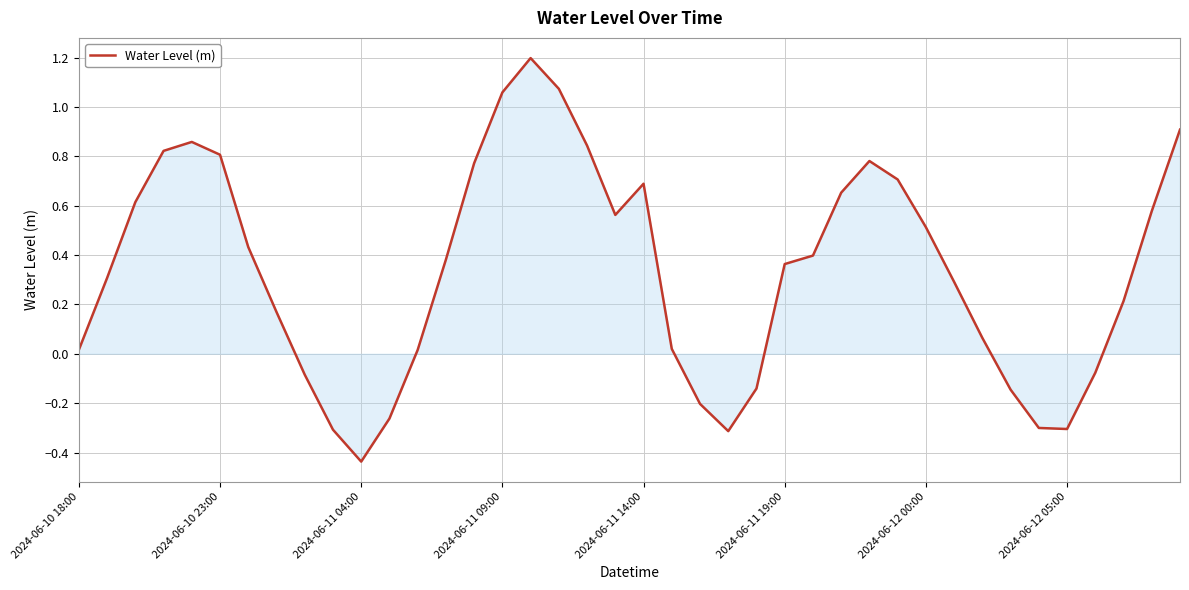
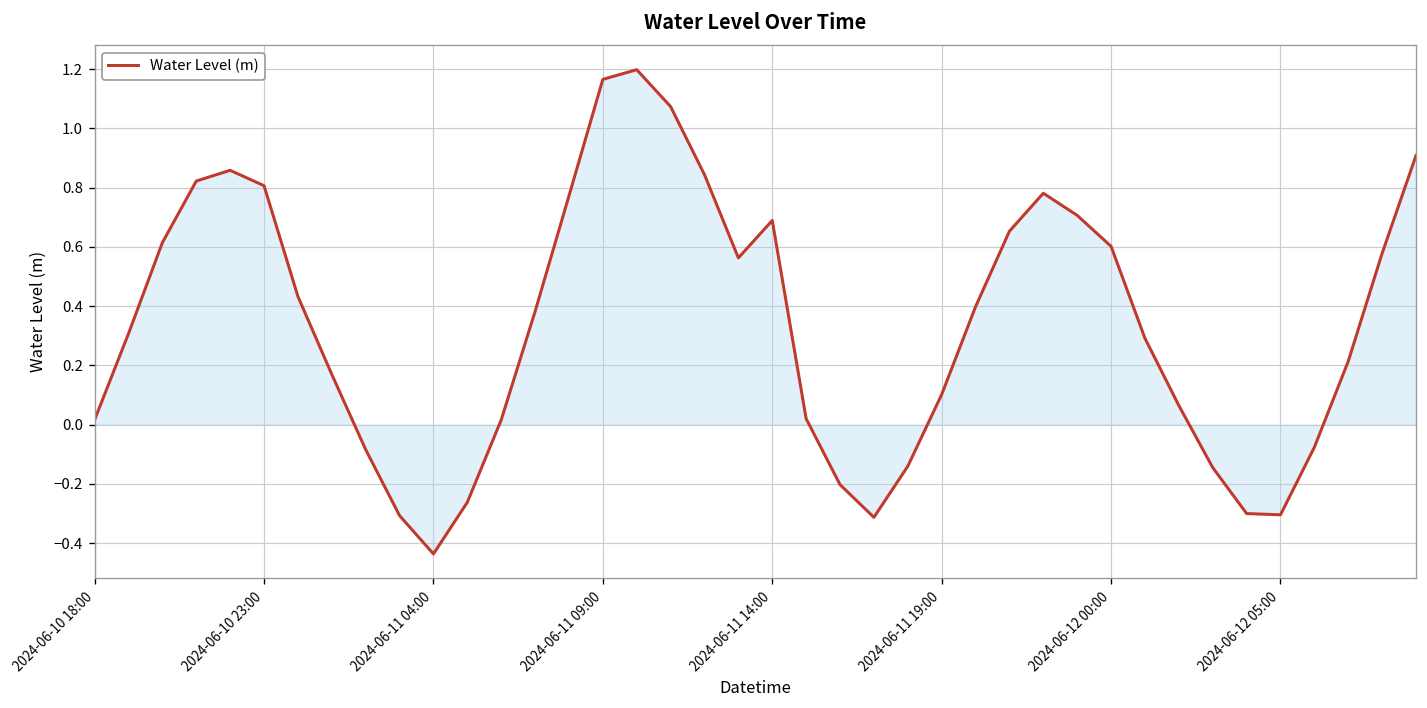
  {
    "Water Level (m)": {
      "2024-06-11 04:00": -0.44,
-     "2024-06-11 09:00": 1.06,
-     "2024-06-11 19:00": 0.36,
-     "2024-06-12 00:00": 0.51,
+     "2024-06-11 09:00": 1.17,
+     "2024-06-11 19:00": 0.10,
+     "2024-06-12 00:00": 0.60,
      "2024-06-12 05:00": -0.30
    }
  }
